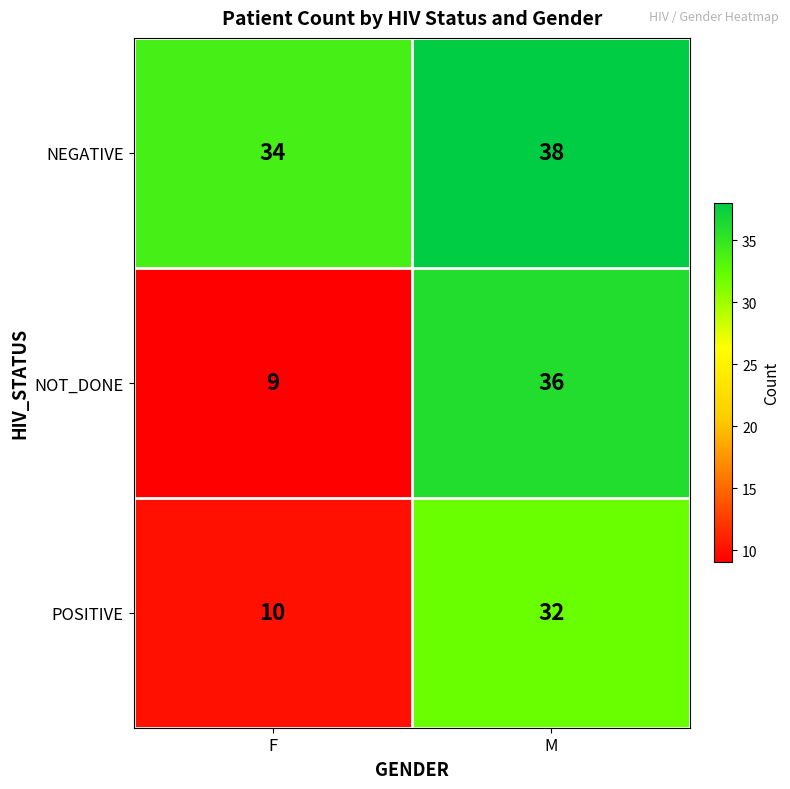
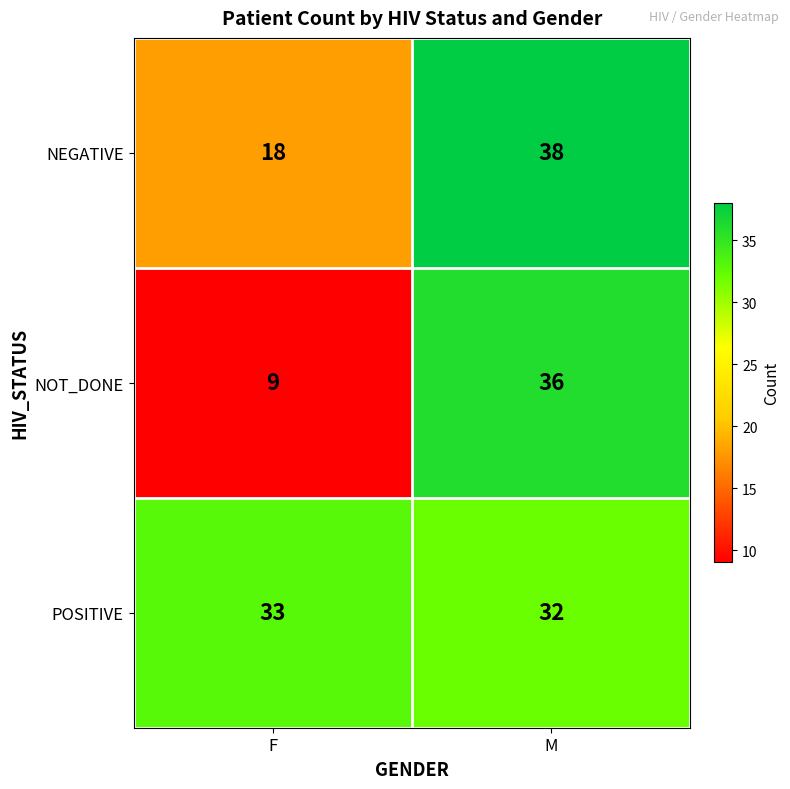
  {
    "NEGATIVE": {
-     "F": 34,
+     "F": 18,
      "M": 38
    },
    "NOT_DONE": {
      "F": 9,
      "M": 36
    },
    "POSITIVE": {
-     "F": 10,
+     "F": 33,
      "M": 32
    }
  }
